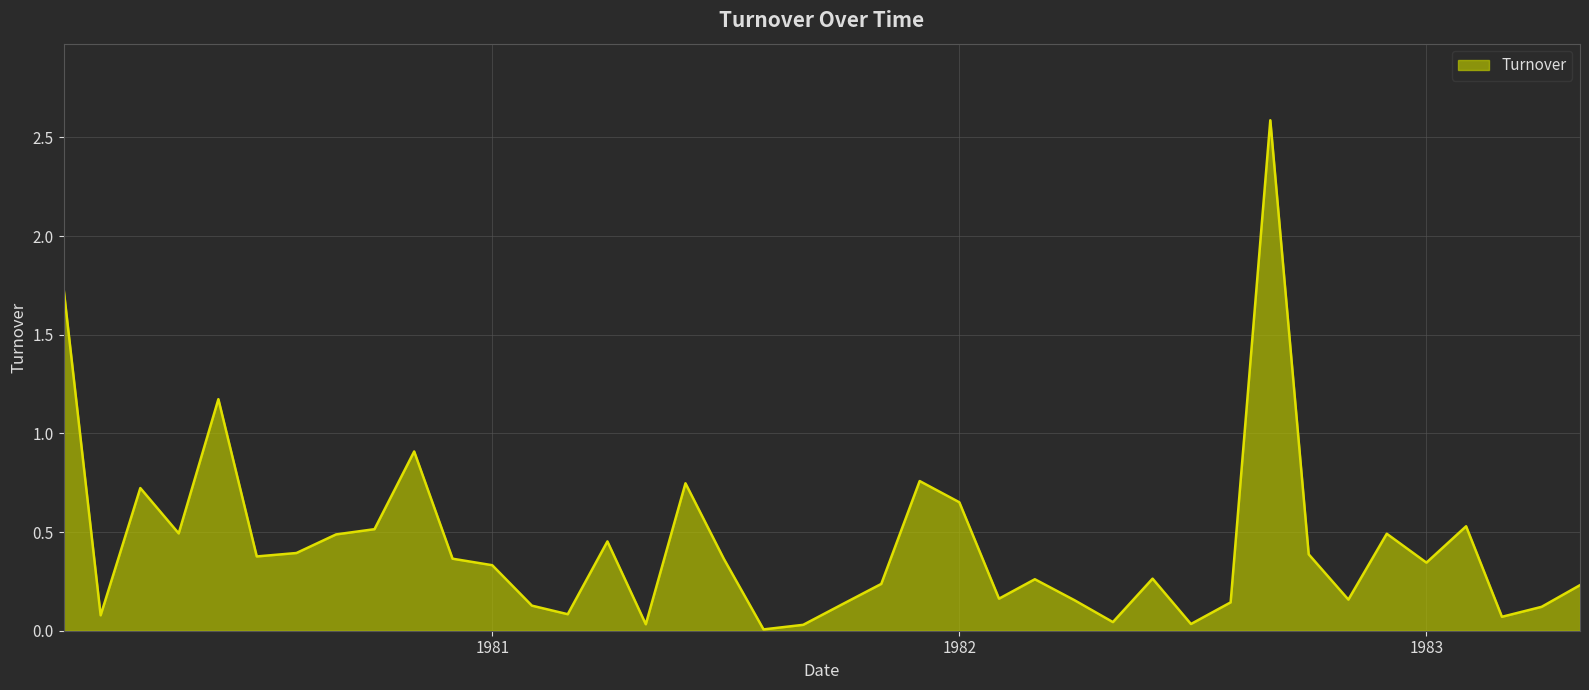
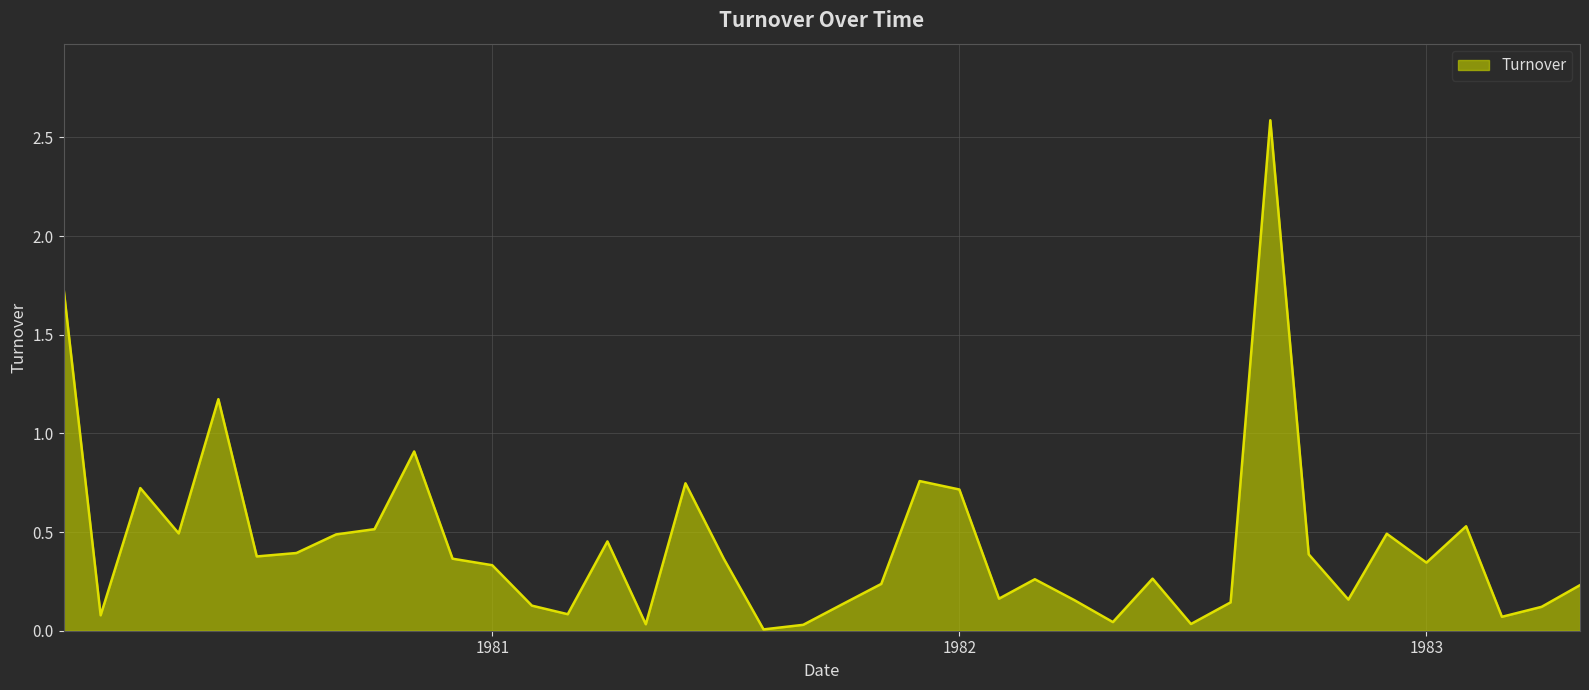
  {
    "1981": 0.33,
-   "1982": 0.65,
+   "1982": 0.72,
    "1983": 0.35
  }
